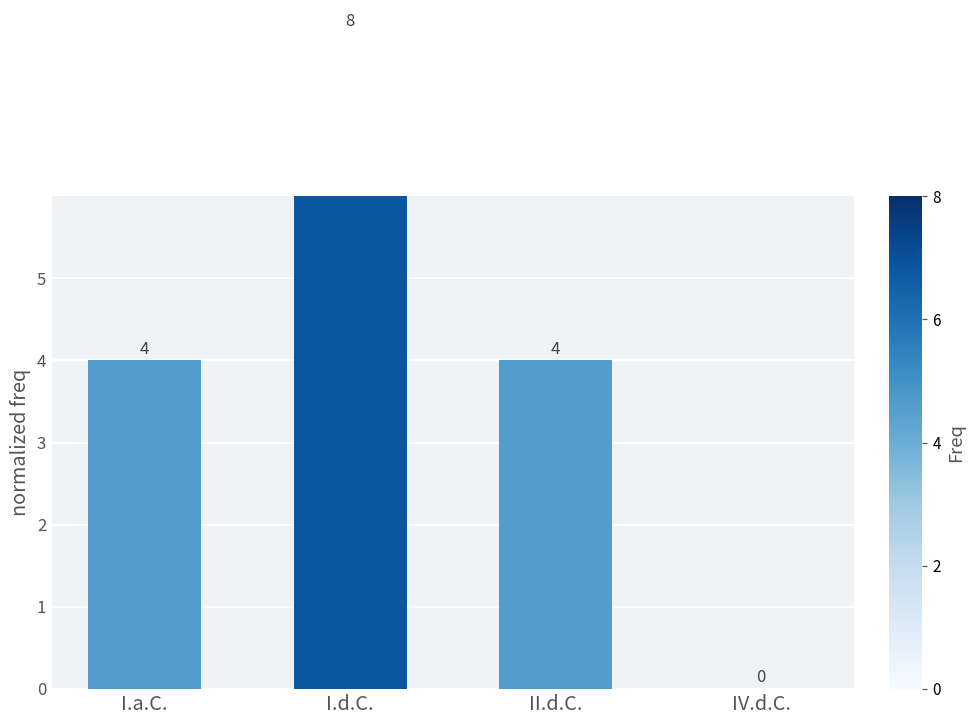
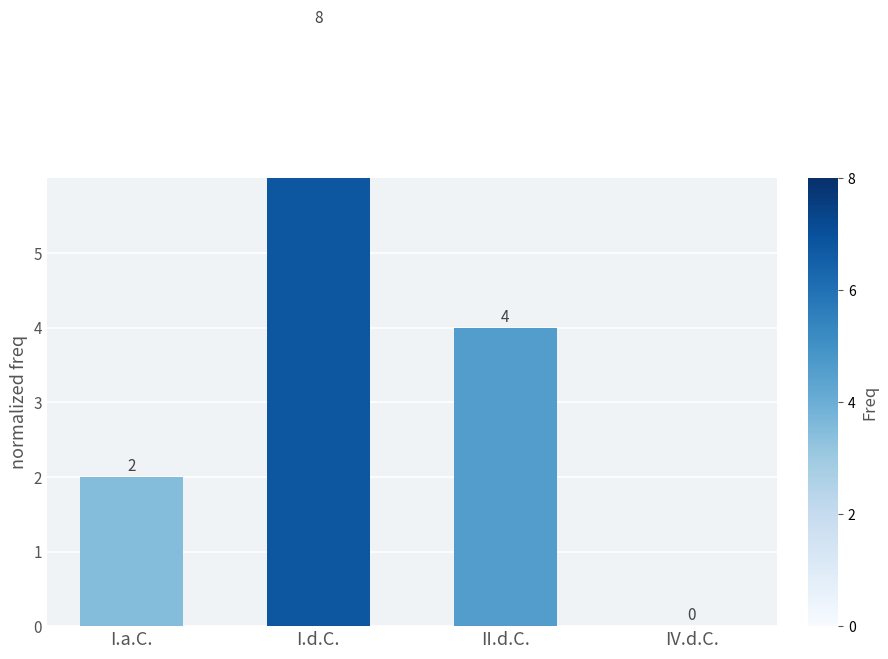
  {
-   "I.a.C.": 4,
+   "I.a.C.": 2,
    "II.d.C.": 4,
    "IV.d.C.": 0
  }
